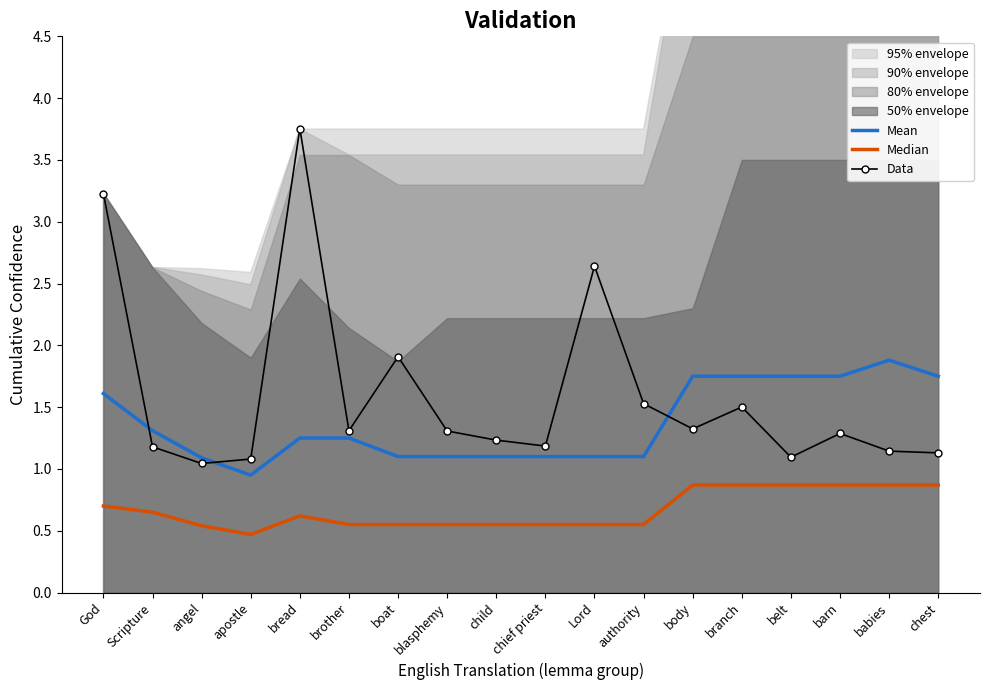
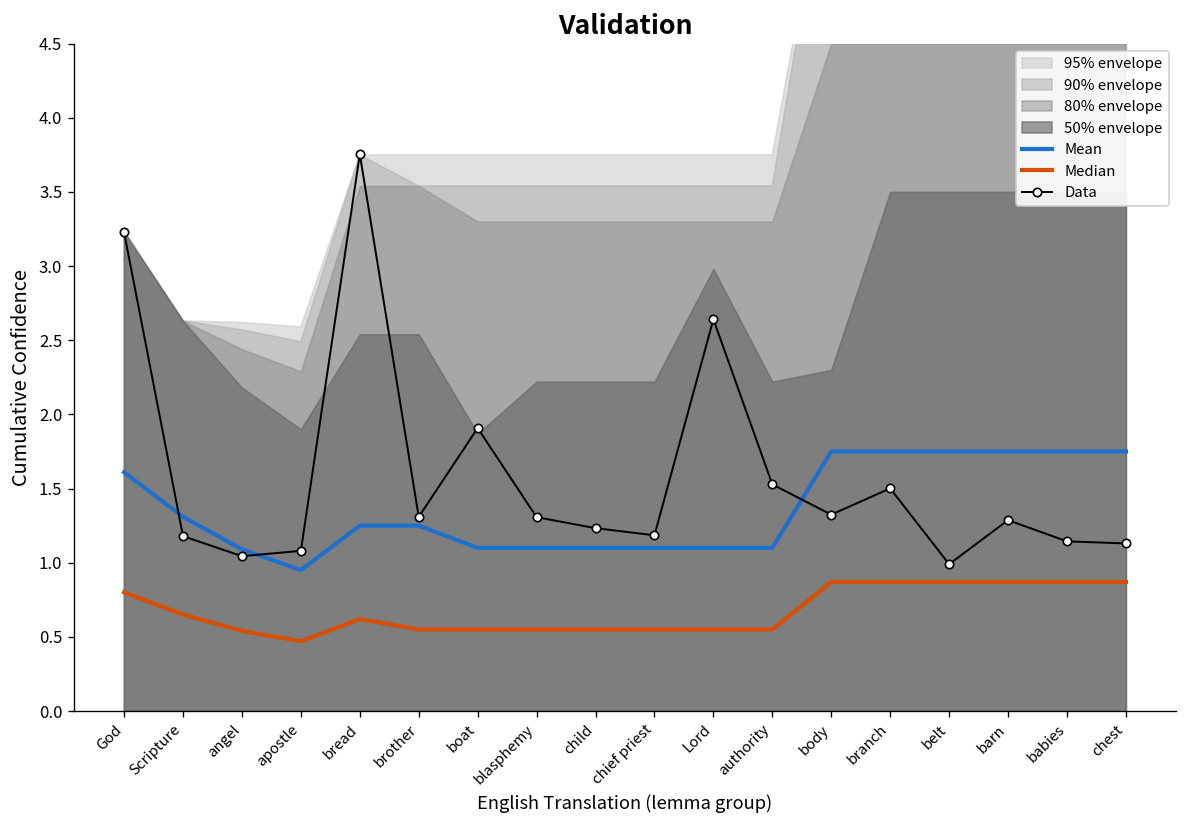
  {
    "Mean": {
      "God": 1.61,
      "Scripture": 1.31,
      "angel": 1.09,
      "apostle": 0.95,
      "bread": 1.25,
      "brother": 1.25,
      "boat": 1.10,
      "blasphemy": 1.10,
      "child": 1.10,
      "chief priest": 1.10,
      "Lord": 1.10,
      "authority": 1.10,
      "body": 1.75,
      "branch": 1.75,
      "belt": 1.75,
      "barn": 1.75,
-     "babies": 1.88,
+     "babies": 1.75,
      "chest": 1.75
    },
    "Median": {
-     "God": 0.7,
+     "God": 0.8,
      "Scripture": 0.65,
      "angel": 0.54,
      "apostle": 0.47,
      "bread": 0.6,
      "brother": 0.55,
      "boat": 0.55,
      "blasphemy": 0.55,
      "child": 0.55,
      "chief priest": 0.55,
      "Lord": 0.55,
      "authority": 0.55,
      "body": 0.87,
      "branch": 0.87,
      "belt": 0.87,
      "barn": 0.87,
      "babies": 0.87,
      "chest": 0.87
    },
    "Data": {
      "Scripture": 1.18,
      "angel": 1.04,
      "apostle": 1.08,
      "brother": 1.31,
      "boat": 1.91,
      "blasphemy": 1.31,
      "child": 1.23,
      "chief priest": 1.19,
      "Lord": 2.64,
      "authority": 1.53,
      "body": 1.32,
      "branch": 1.50,
-     "belt": 1.10,
+     "belt": 0.99,
      "barn": 1.29,
      "babies": 1.14,
      "chest": 1.13
    },
    "50% envelope": {
      "angel": 2.18,
      "apostle": 1.90,
      "bread": 2.54,
-     "brother": 2.14,
+     "brother": 2.54,
      "boat": 1.87,
      "blasphemy": 2.22,
      "child": 2.22,
      "chief priest": 2.22,
-     "Lord": 2.22,
+     "Lord": 2.98,
      "authority": 2.22,
      "body": 2.30,
      "branch": 3.50,
      "belt": 3.50,
      "barn": 3.50
    }
  }
